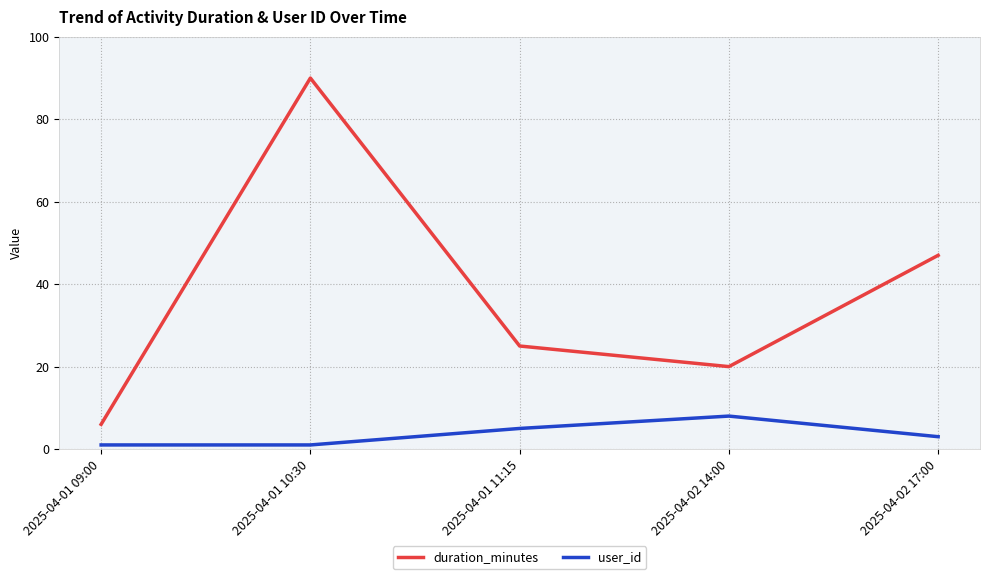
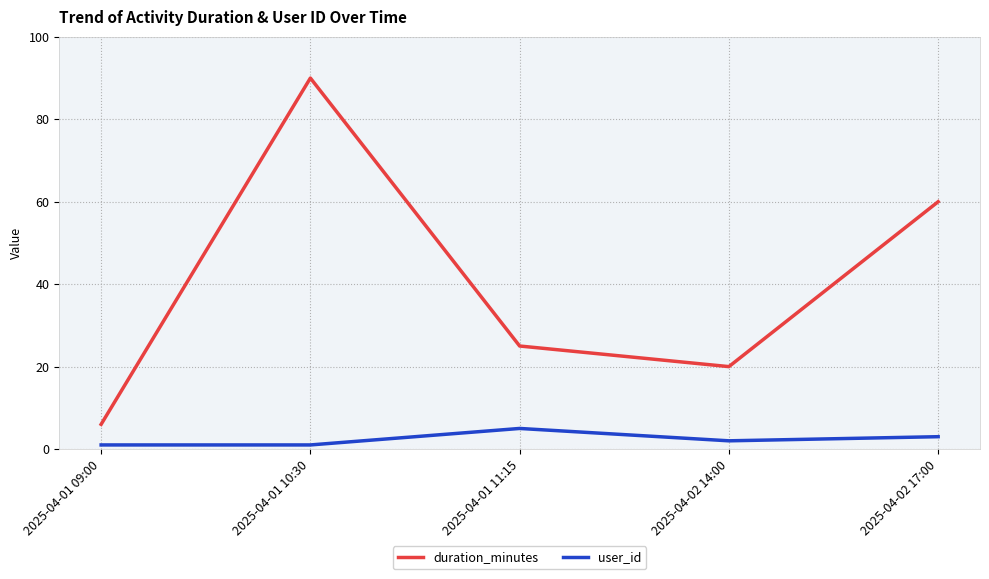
  {
    "duration_minutes": {
      "2025-04-01 09:00": 6,
      "2025-04-01 10:30": 90,
      "2025-04-01 11:15": 25,
      "2025-04-02 14:00": 20,
-     "2025-04-02 17:00": 47
+     "2025-04-02 17:00": 60
    },
    "user_id": {
      "2025-04-01 09:00": 1,
      "2025-04-01 10:30": 1,
      "2025-04-01 11:15": 5,
-     "2025-04-02 14:00": 8,
+     "2025-04-02 14:00": 2,
      "2025-04-02 17:00": 3
    }
  }
